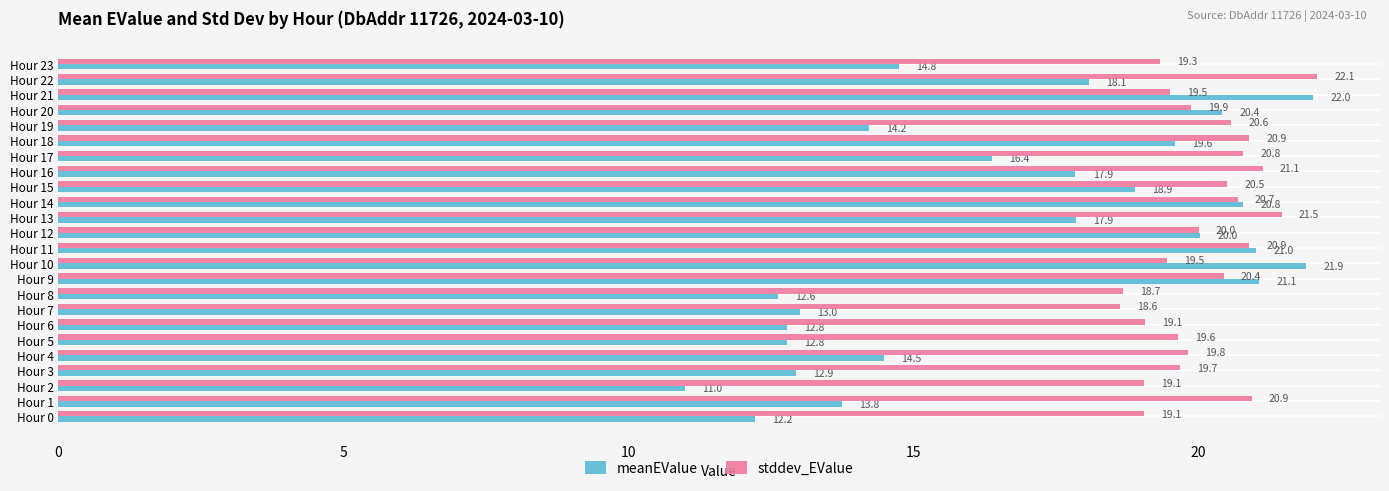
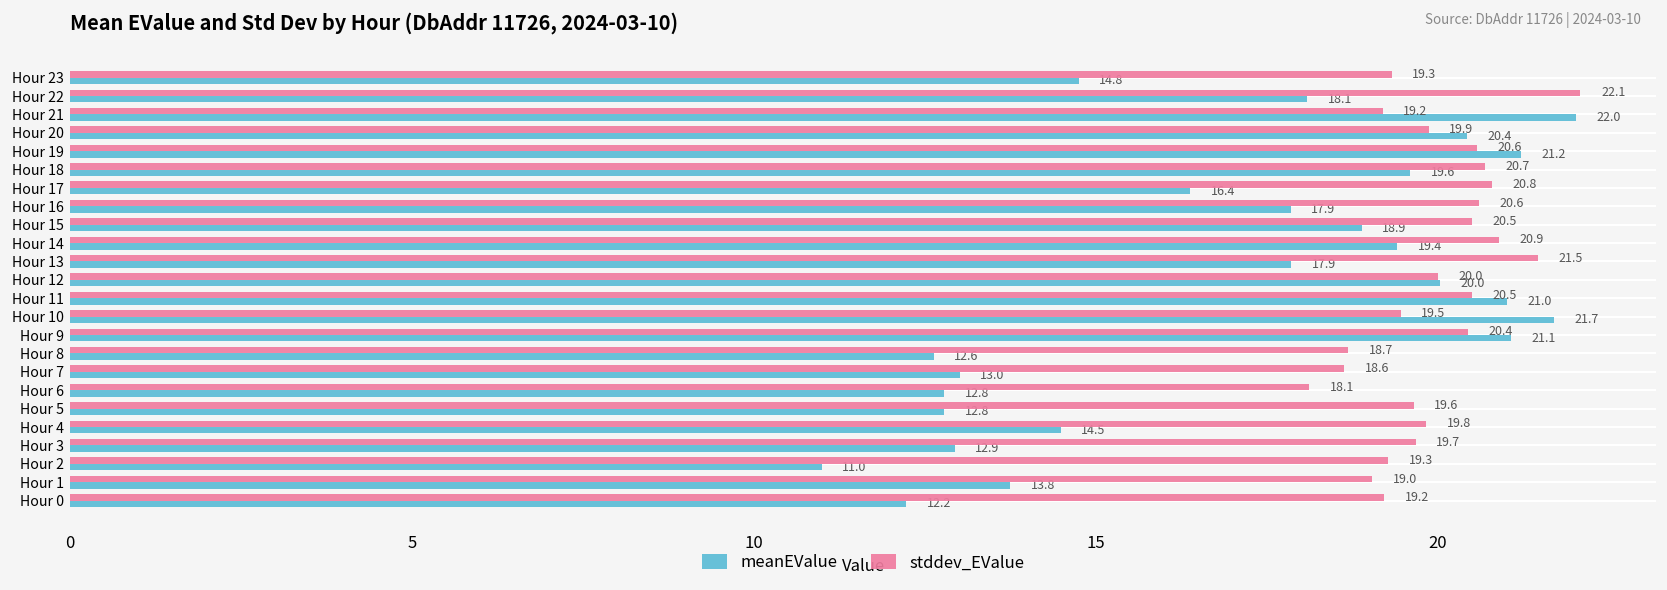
  {
    "meanEValue": {
      "Hour 23": 14.8,
      "Hour 22": 18.1,
      "Hour 21": 22.0,
      "Hour 20": 20.4,
-     "Hour 19": 14.2,
+     "Hour 19": 21.2,
      "Hour 18": 19.6,
      "Hour 17": 16.4,
      "Hour 16": 17.9,
      "Hour 15": 18.9,
-     "Hour 14": 20.8,
+     "Hour 14": 19.4,
      "Hour 13": 17.9,
      "Hour 11": 21.0,
-     "Hour 10": 21.9,
+     "Hour 10": 21.7,
      "Hour 9": 21.1,
      "Hour 8": 12.6,
      "Hour 7": 13.0,
      "Hour 6": 12.8,
      "Hour 5": 12.8,
      "Hour 4": 14.5,
      "Hour 3": 12.9,
      "Hour 2": 11.0,
      "Hour 1": 13.8,
      "Hour 0": 12.2
    },
    "stddev_EValue": {
      "Hour 23": 19.3,
      "Hour 22": 22.1,
-     "Hour 21": 19.5,
+     "Hour 21": 19.2,
      "Hour 20": 19.9,
      "Hour 19": 20.6,
-     "Hour 18": 20.9,
+     "Hour 18": 20.7,
      "Hour 17": 20.8,
-     "Hour 16": 21.1,
+     "Hour 16": 20.6,
      "Hour 15": 20.5,
-     "Hour 14": 20.7,
+     "Hour 14": 20.9,
      "Hour 13": 21.5,
-     "Hour 11": 20.9,
+     "Hour 11": 20.5,
      "Hour 10": 19.5,
      "Hour 9": 20.4,
      "Hour 8": 18.7,
      "Hour 7": 18.6,
-     "Hour 6": 19.1,
+     "Hour 6": 18.1,
      "Hour 5": 19.6,
      "Hour 4": 19.8,
      "Hour 3": 19.7,
-     "Hour 2": 19.1,
-     "Hour 1": 20.9,
-     "Hour 0": 19.1
+     "Hour 2": 19.3,
+     "Hour 1": 19.0,
+     "Hour 0": 19.2
    }
  }
